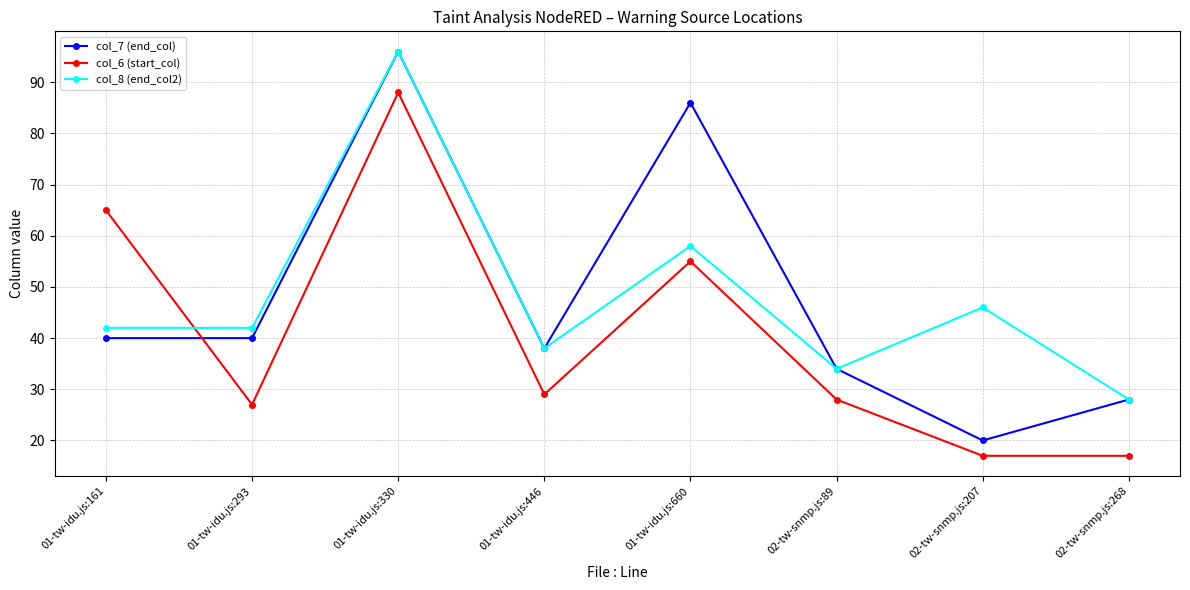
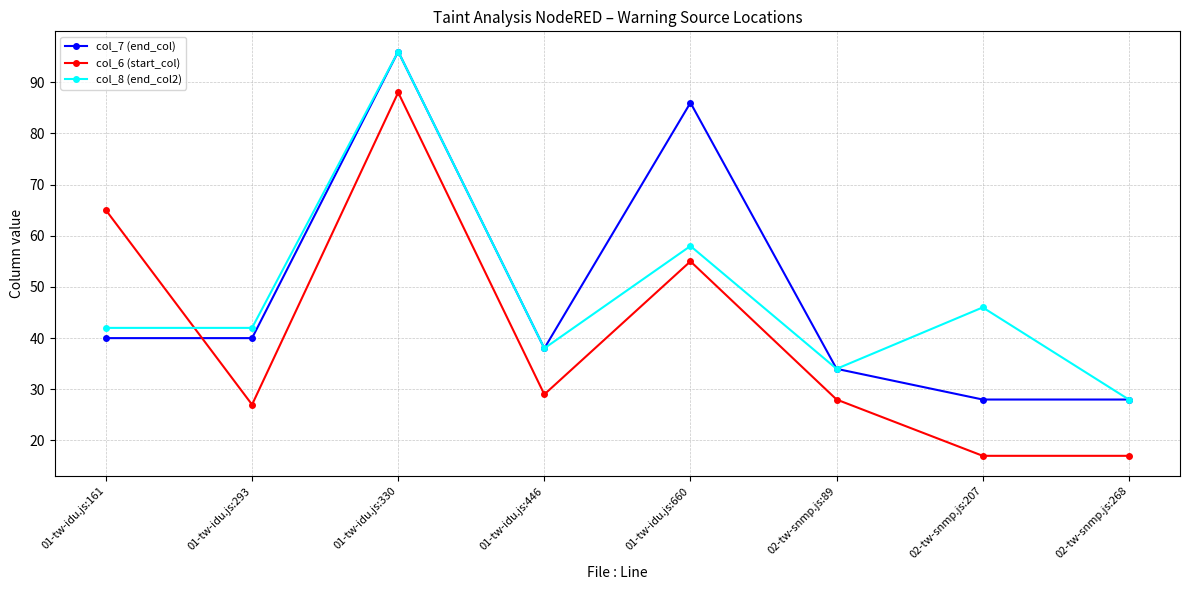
  {
    "col_7 (end_col)": {
      "01-tw-idu.js:161": 40,
      "01-tw-idu.js:293": 40,
      "01-tw-idu.js:660": 86,
-     "02-tw-snmp.js:207": 20
+     "02-tw-snmp.js:207": 28
    },
    "col_6 (start_col)": {
      "01-tw-idu.js:161": 65,
      "01-tw-idu.js:293": 27,
      "01-tw-idu.js:330": 88,
      "01-tw-idu.js:446": 29,
      "01-tw-idu.js:660": 55,
      "02-tw-snmp.js:89": 28,
      "02-tw-snmp.js:207": 17,
      "02-tw-snmp.js:268": 17
    },
    "col_8 (end_col2)": {
      "01-tw-idu.js:161": 42,
      "01-tw-idu.js:293": 42,
      "01-tw-idu.js:660": 58,
      "02-tw-snmp.js:207": 46
    }
  }
